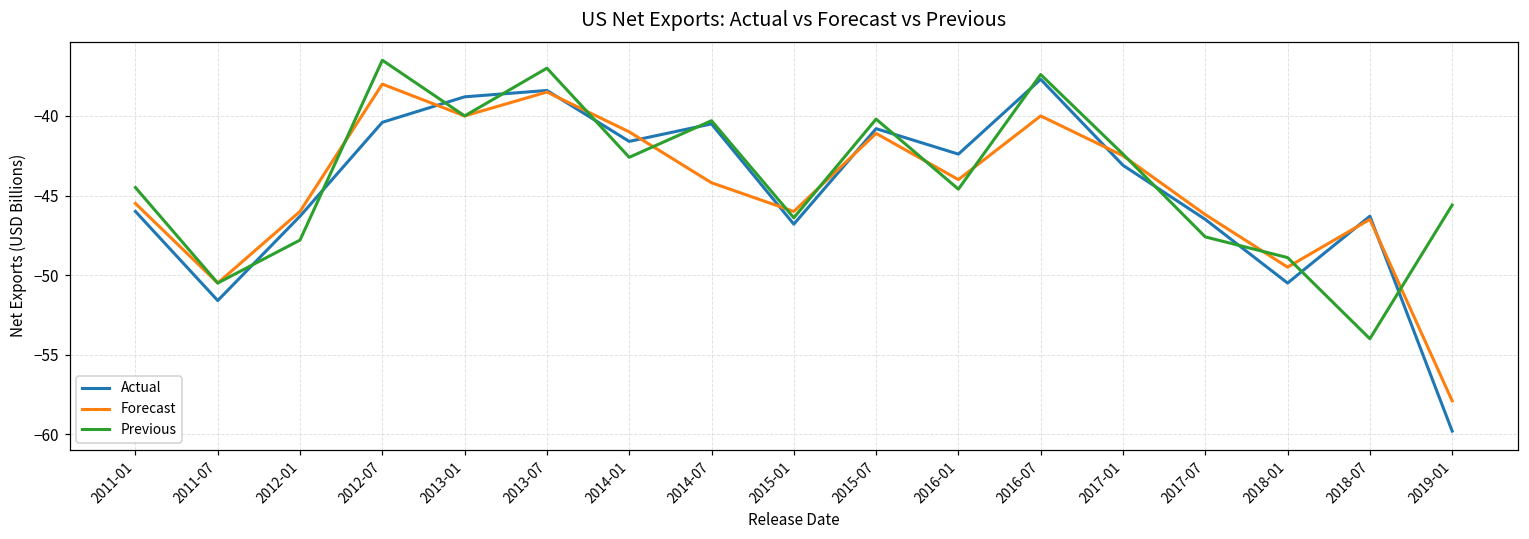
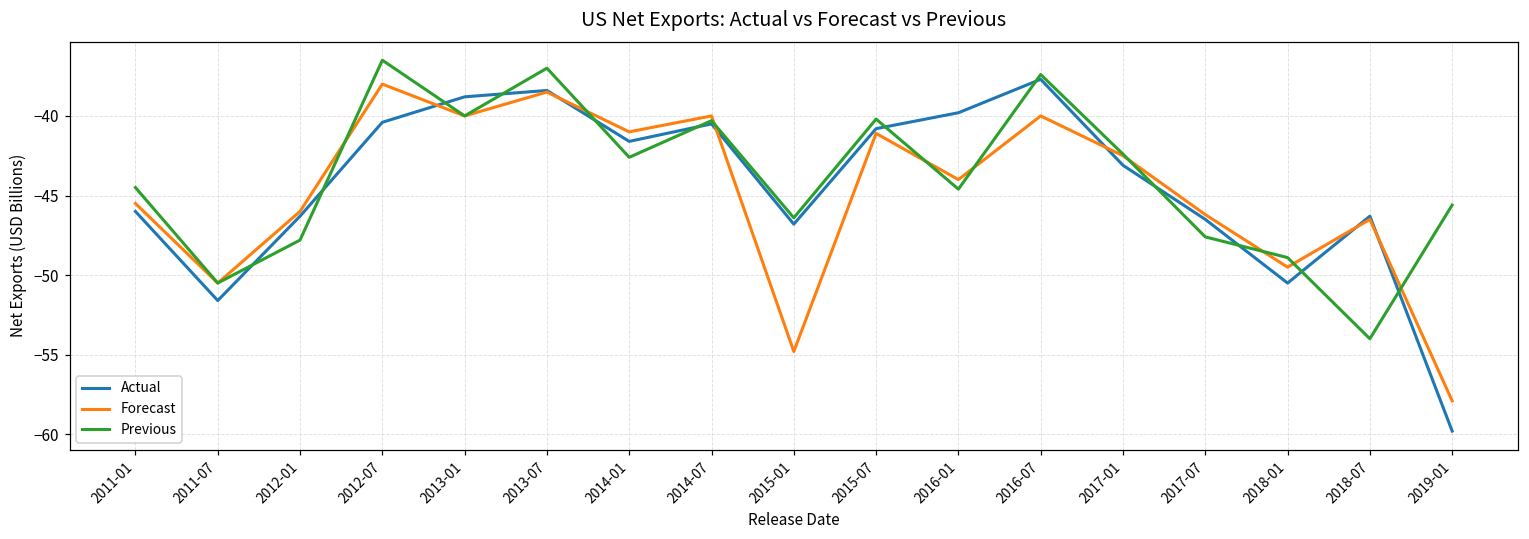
  {
    "Actual": {
      "2011-01": -46.0,
      "2011-07": -51.6,
      "2012-01": -46.3,
      "2012-07": -40.4,
      "2013-01": -38.8,
      "2014-01": -41.6,
      "2014-07": -40.5,
      "2015-01": -46.8,
      "2015-07": -40.8,
-     "2016-01": -42.4,
+     "2016-01": -39.8,
      "2016-07": -37.7,
      "2017-01": -43.1,
      "2017-07": -46.5,
      "2018-01": -50.5,
      "2018-07": -46.3,
      "2019-01": -59.8
    },
    "Forecast": {
      "2011-01": -45.5,
      "2012-01": -46.0,
      "2012-07": -38.0,
      "2014-01": -41.0,
-     "2014-07": -44.2,
-     "2015-01": -46.0,
+     "2014-07": -40.0,
+     "2015-01": -54.8,
      "2015-07": -41.1,
      "2016-01": -44.0,
      "2016-07": -40.0,
      "2017-07": -46.2,
      "2018-01": -49.5,
      "2018-07": -46.5,
      "2019-01": -57.9
    },
    "Previous": {
      "2011-01": -44.5,
      "2012-01": -47.8,
      "2012-07": -36.5,
      "2013-07": -37.0,
      "2014-01": -42.6,
      "2014-07": -40.3,
      "2015-01": -46.4,
      "2015-07": -40.2,
      "2016-01": -44.6,
      "2016-07": -37.4,
      "2017-07": -47.6,
      "2018-01": -48.9,
      "2018-07": -54.0,
      "2019-01": -45.6
    }
  }
